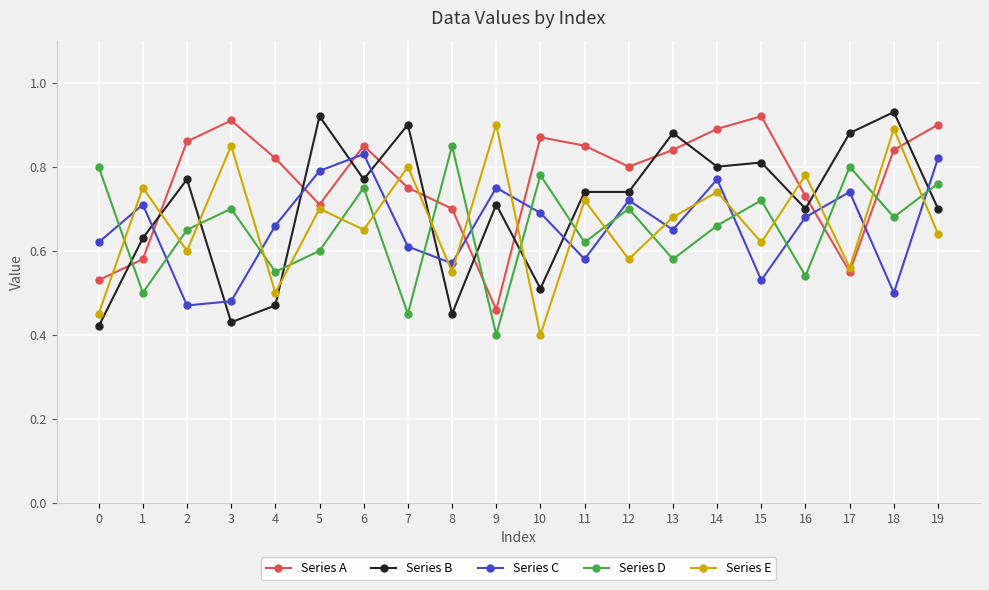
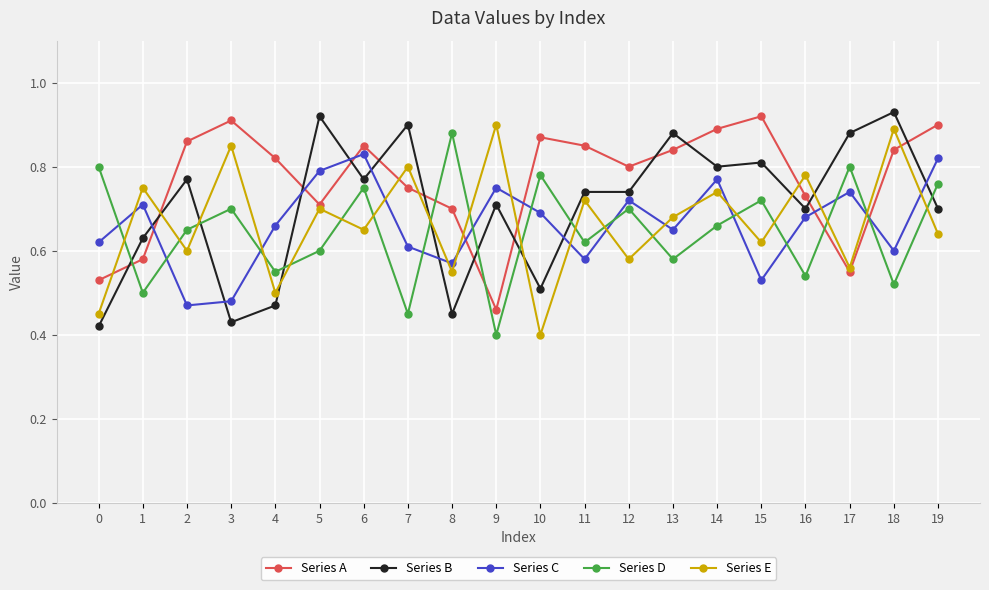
  {
    "Series A": {
      "0": 0.53,
      "1": 0.58,
      "2": 0.86,
      "3": 0.91,
      "4": 0.82,
      "5": 0.71,
      "6": 0.85,
      "7": 0.75,
      "8": 0.70,
      "9": 0.46,
      "10": 0.87,
      "11": 0.85,
      "12": 0.80,
      "13": 0.84,
      "14": 0.89,
      "15": 0.92,
      "16": 0.73,
      "17": 0.55,
      "18": 0.84,
      "19": 0.90
    },
    "Series B": {
      "0": 0.42,
      "1": 0.63,
      "2": 0.77,
      "3": 0.43,
      "4": 0.47,
      "5": 0.92,
      "6": 0.77,
      "7": 0.90,
      "8": 0.45,
      "9": 0.71,
      "10": 0.51,
      "11": 0.74,
      "12": 0.74,
      "13": 0.88,
      "14": 0.80,
      "15": 0.81,
      "16": 0.70,
      "17": 0.88,
      "18": 0.93,
      "19": 0.70
    },
    "Series C": {
      "0": 0.62,
      "1": 0.71,
      "2": 0.47,
      "3": 0.48,
      "4": 0.66,
      "5": 0.79,
      "6": 0.83,
      "7": 0.61,
      "8": 0.57,
      "9": 0.75,
      "10": 0.69,
      "11": 0.58,
      "12": 0.72,
      "13": 0.65,
      "14": 0.77,
      "15": 0.53,
      "16": 0.68,
      "17": 0.74,
-     "18": 0.5,
+     "18": 0.6,
      "19": 0.82
    },
    "Series D": {
      "0": 0.80,
      "1": 0.50,
      "2": 0.65,
      "3": 0.70,
      "4": 0.55,
      "5": 0.60,
      "6": 0.75,
      "7": 0.45,
-     "8": 0.85,
+     "8": 0.88,
      "9": 0.40,
      "10": 0.78,
      "11": 0.62,
      "12": 0.70,
      "13": 0.58,
      "14": 0.66,
      "15": 0.72,
      "16": 0.54,
      "17": 0.80,
-     "18": 0.68,
+     "18": 0.52,
      "19": 0.76
    },
    "Series E": {
      "0": 0.45,
      "1": 0.75,
      "2": 0.60,
      "3": 0.85,
      "4": 0.50,
      "5": 0.70,
      "6": 0.65,
      "7": 0.80,
      "8": 0.55,
      "9": 0.90,
      "10": 0.40,
      "11": 0.72,
      "12": 0.58,
      "13": 0.68,
      "14": 0.74,
      "15": 0.62,
      "16": 0.78,
      "17": 0.56,
      "18": 0.89,
      "19": 0.64
    }
  }
